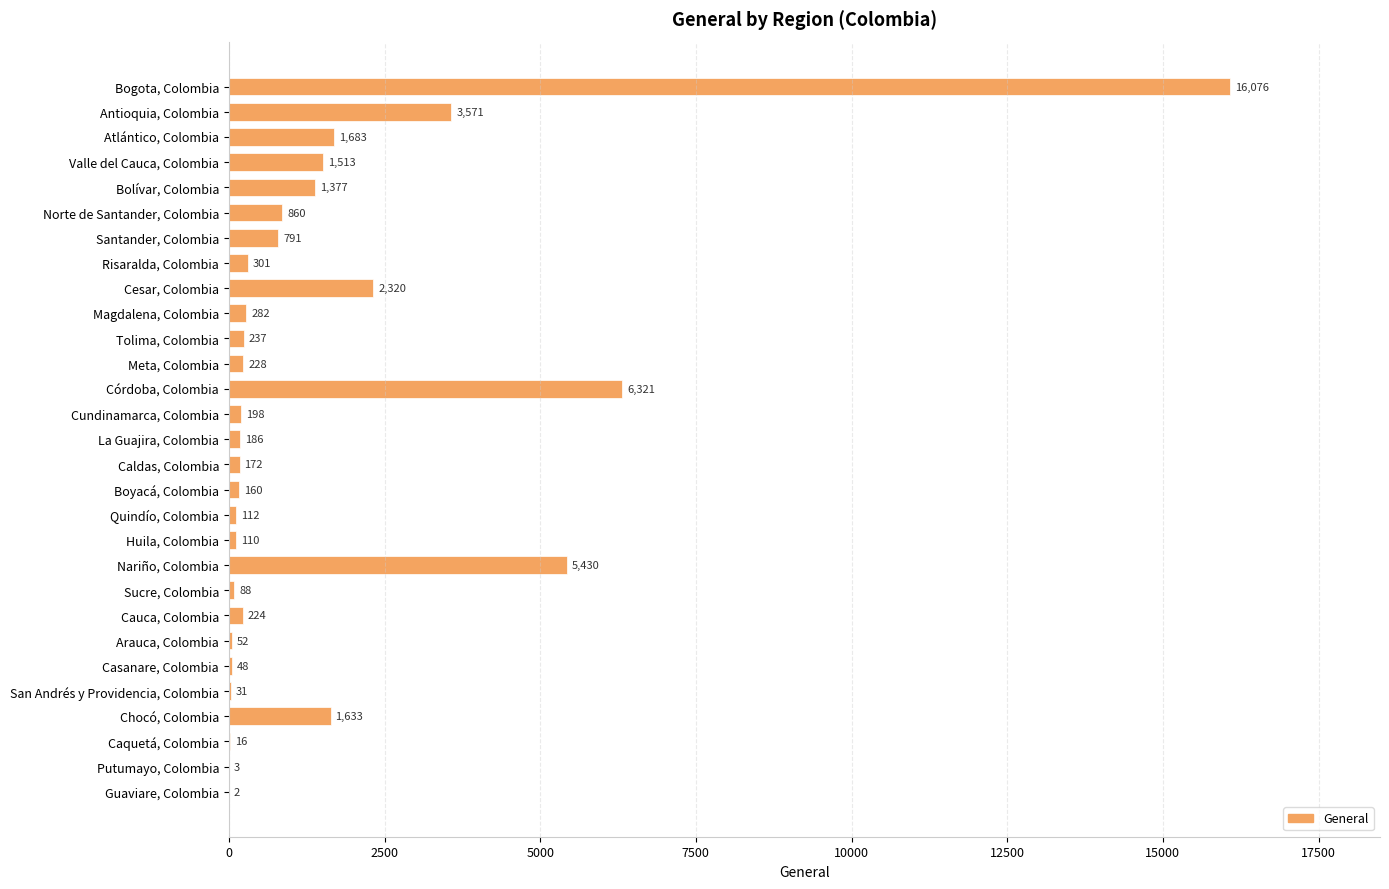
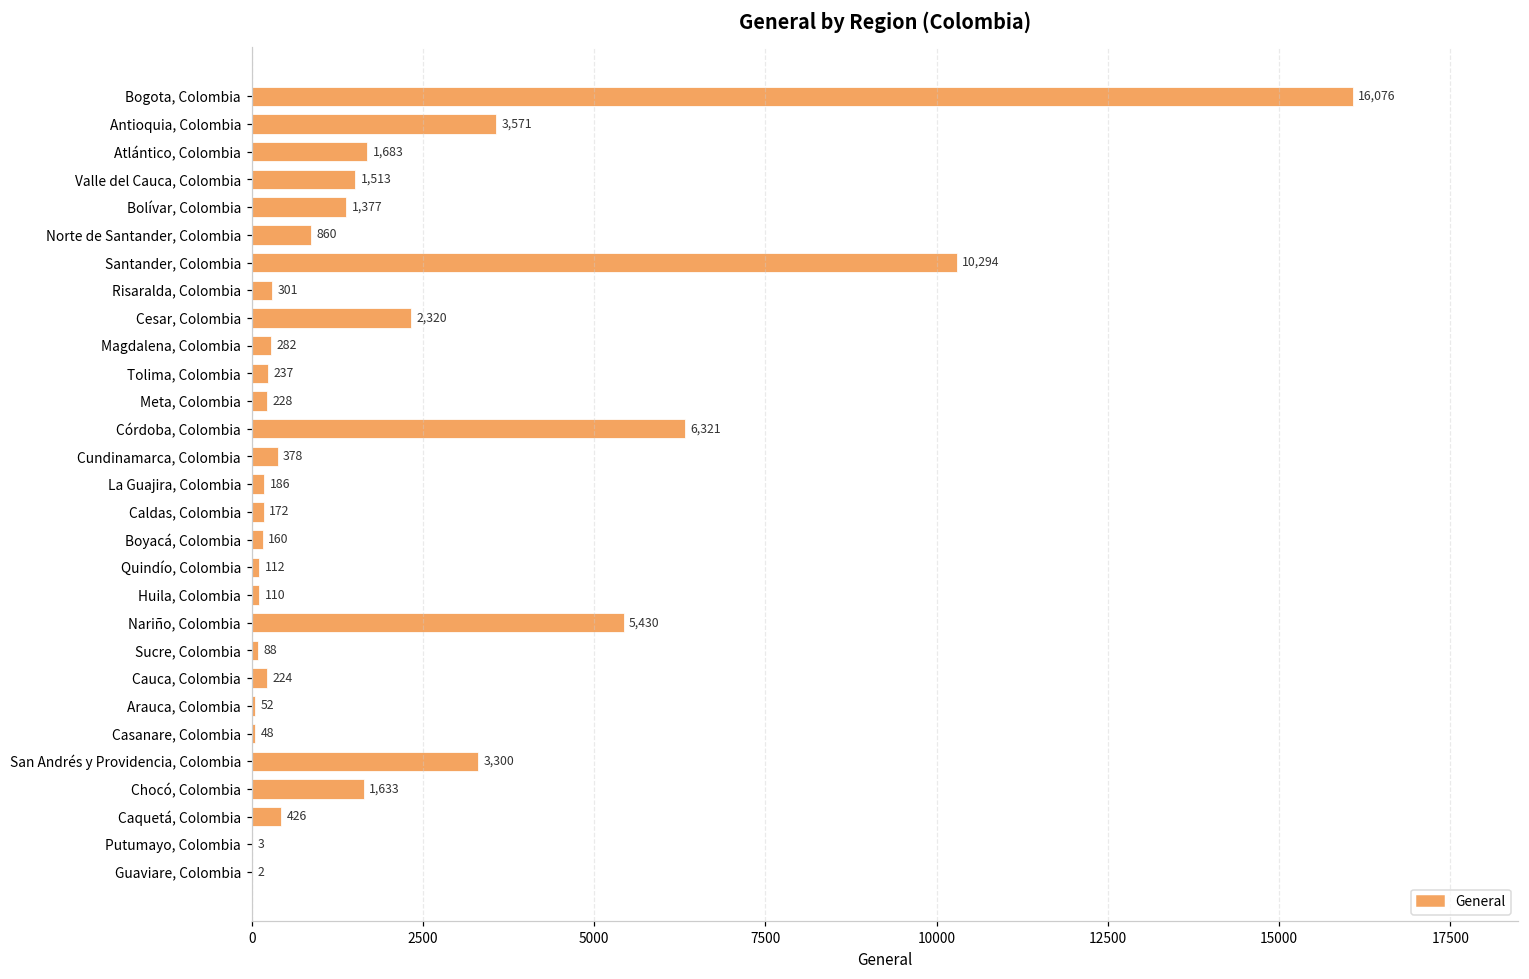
  {
    "Bogota, Colombia": "16,076",
    "Antioquia, Colombia": "3,571",
    "Atlántico, Colombia": "1,683",
    "Valle del Cauca, Colombia": "1,513",
    "Bolívar, Colombia": "1,377",
    "Norte de Santander, Colombia": "860",
-   "Santander, Colombia": "791",
+   "Santander, Colombia": "10,294",
    "Risaralda, Colombia": "301",
    "Cesar, Colombia": "2,320",
    "Magdalena, Colombia": "282",
    "Tolima, Colombia": "237",
    "Meta, Colombia": "228",
    "Córdoba, Colombia": "6,321",
-   "Cundinamarca, Colombia": "198",
+   "Cundinamarca, Colombia": "378",
    "La Guajira, Colombia": "186",
    "Caldas, Colombia": "172",
    "Boyacá, Colombia": "160",
    "Quindío, Colombia": "112",
    "Huila, Colombia": "110",
    "Nariño, Colombia": "5,430",
    "Sucre, Colombia": "88",
    "Cauca, Colombia": "224",
    "Arauca, Colombia": "52",
    "Casanare, Colombia": "48",
-   "San Andrés y Providencia, Colombia": "31",
+   "San Andrés y Providencia, Colombia": "3,300",
    "Chocó, Colombia": "1,633",
-   "Caquetá, Colombia": "16",
+   "Caquetá, Colombia": "426",
    "Putumayo, Colombia": "3",
    "Guaviare, Colombia": "2"
  }
